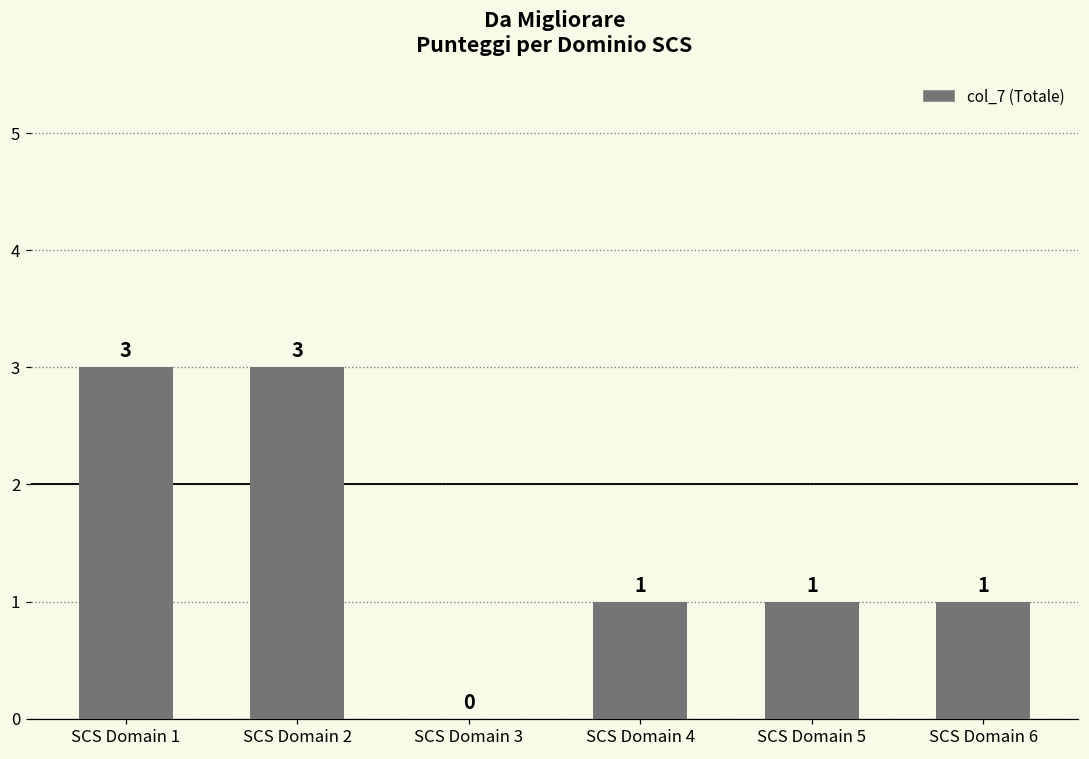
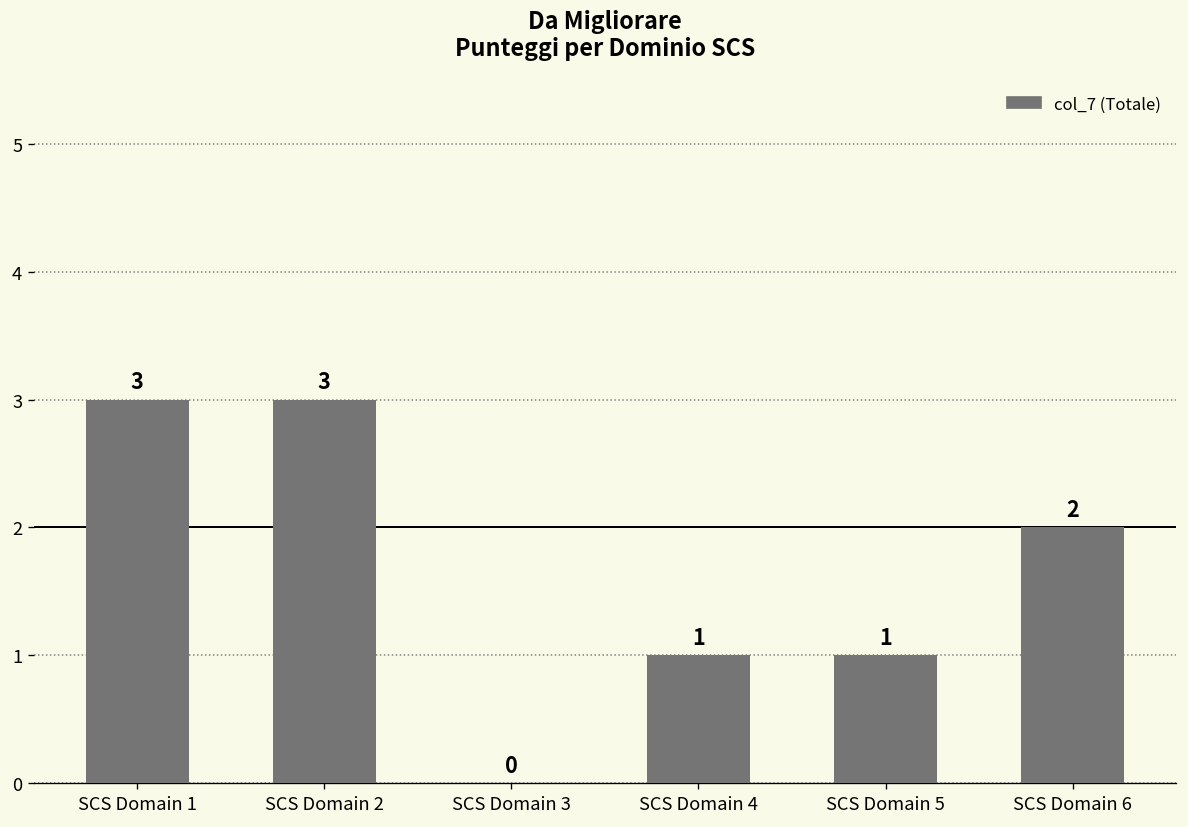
  {
    "SCS Domain 1": 3,
    "SCS Domain 2": 3,
    "SCS Domain 3": 0,
    "SCS Domain 4": 1,
    "SCS Domain 5": 1,
-   "SCS Domain 6": 1
+   "SCS Domain 6": 2
  }
